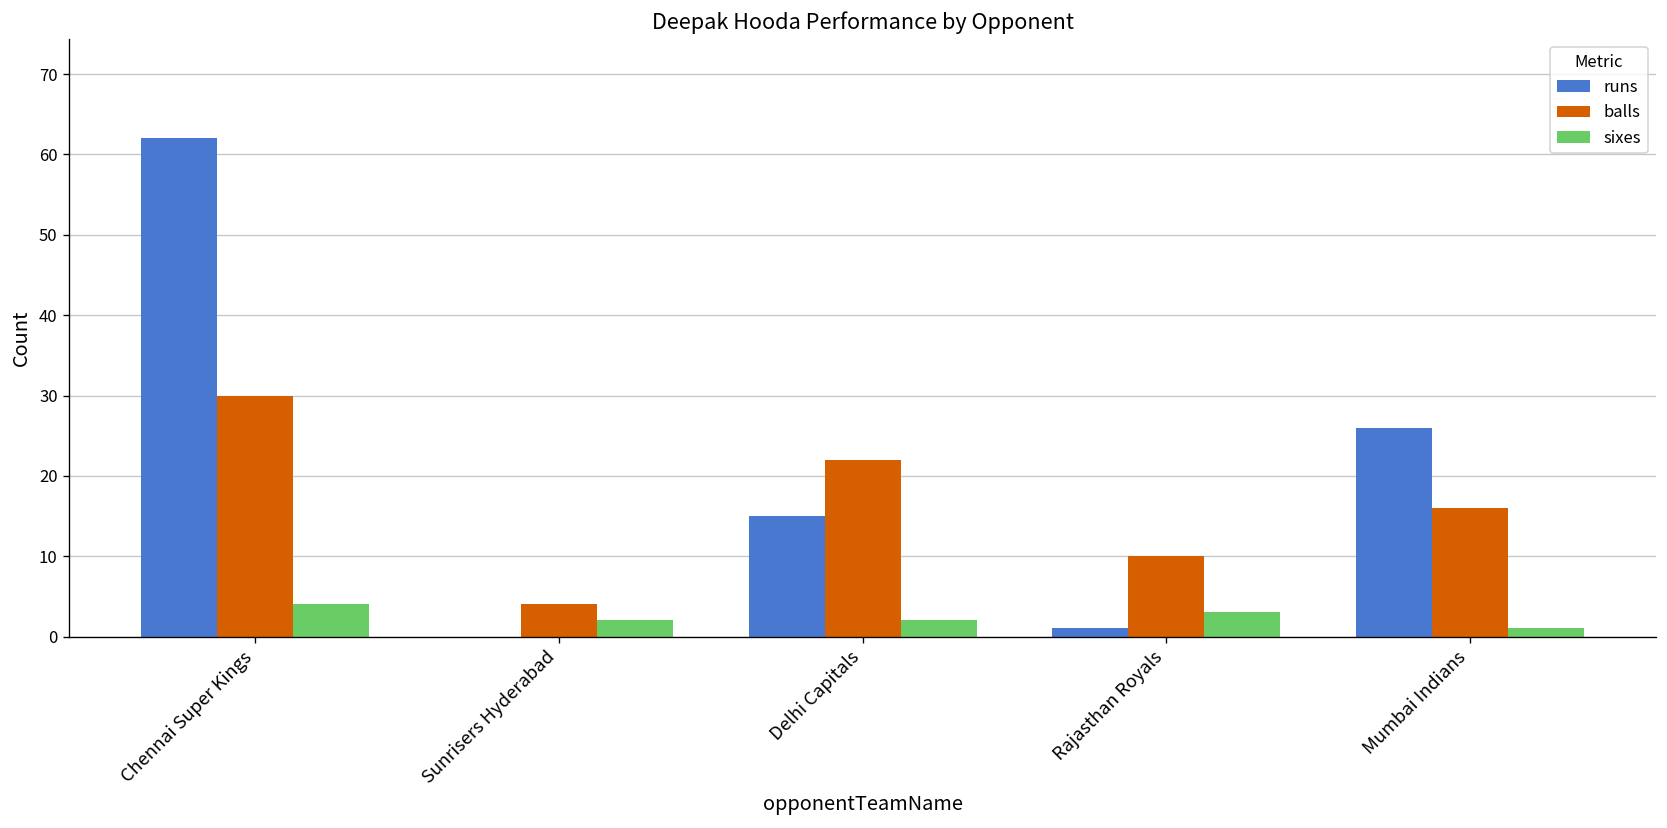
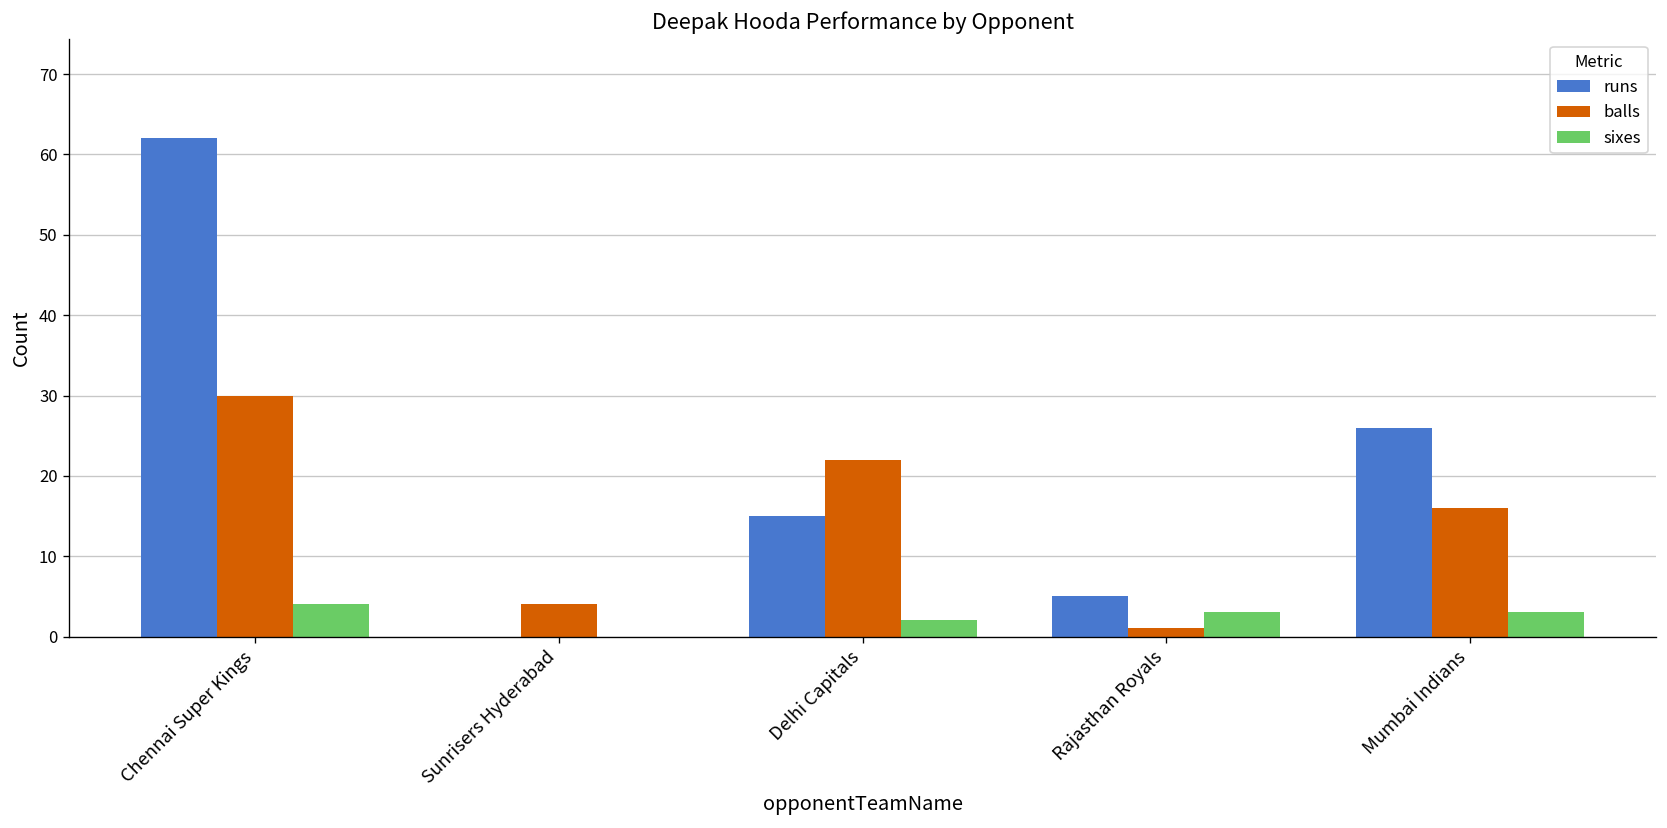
  {
    "runs": {
      "Chennai Super Kings": 62,
      "Sunrisers Hyderabad": 0,
      "Delhi Capitals": 15,
-     "Rajasthan Royals": 1,
+     "Rajasthan Royals": 5,
      "Mumbai Indians": 26
    },
    "balls": {
      "Chennai Super Kings": 30,
      "Sunrisers Hyderabad": 4,
      "Delhi Capitals": 22,
-     "Rajasthan Royals": 10,
+     "Rajasthan Royals": 1,
      "Mumbai Indians": 16
    },
    "sixes": {
      "Chennai Super Kings": 4,
-     "Sunrisers Hyderabad": 2,
+     "Sunrisers Hyderabad": 0,
      "Delhi Capitals": 2,
      "Rajasthan Royals": 3,
-     "Mumbai Indians": 1
+     "Mumbai Indians": 3
    }
  }
